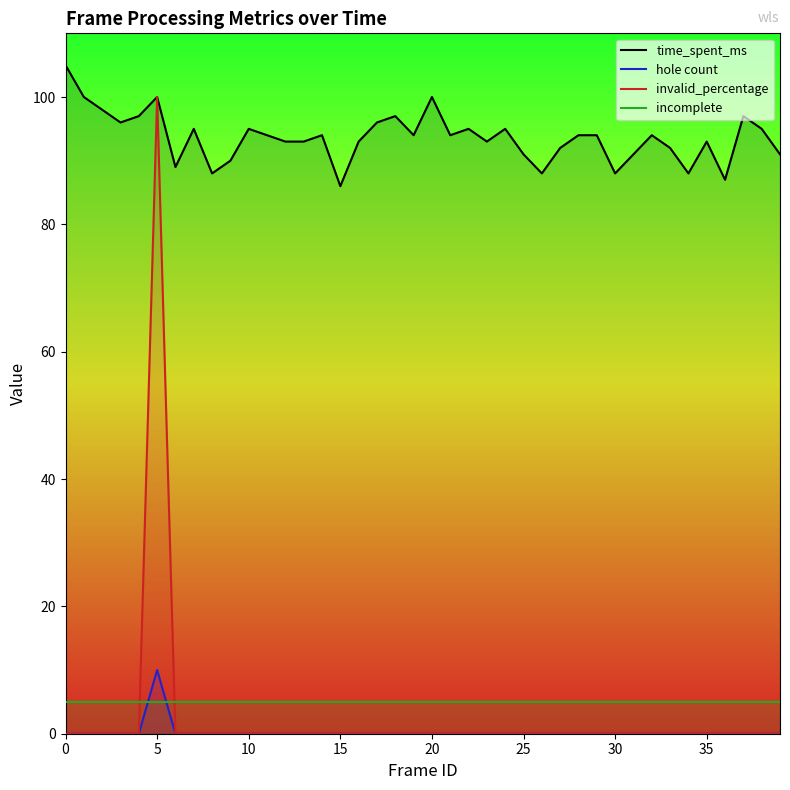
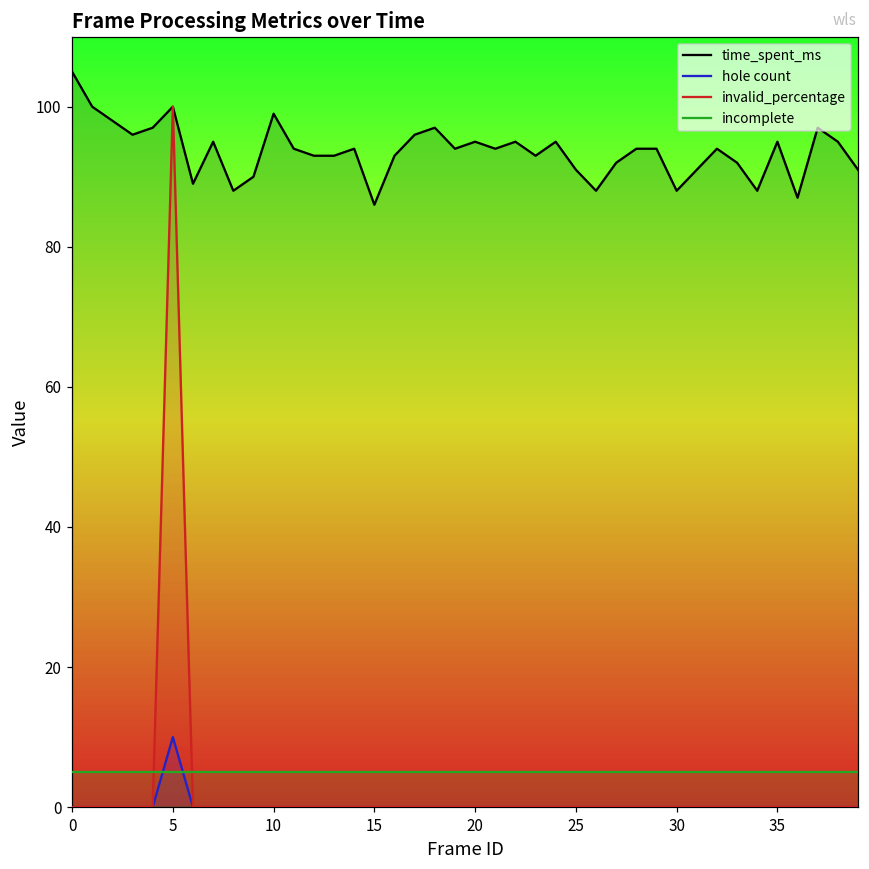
  {
    "time_spent_ms": {
      "0": 105,
-     "10": 95,
+     "10": 99,
      "15": 86,
-     "20": 100,
+     "20": 95,
      "25": 91,
      "30": 88,
-     "35": 93
+     "35": 95
    },
    "hole count": {
      "5": 10
    },
    "incomplete": {
      "0": 5,
      "5": 5,
      "10": 5,
      "15": 5,
      "20": 5,
      "25": 5,
      "30": 5,
      "35": 5
    }
  }
